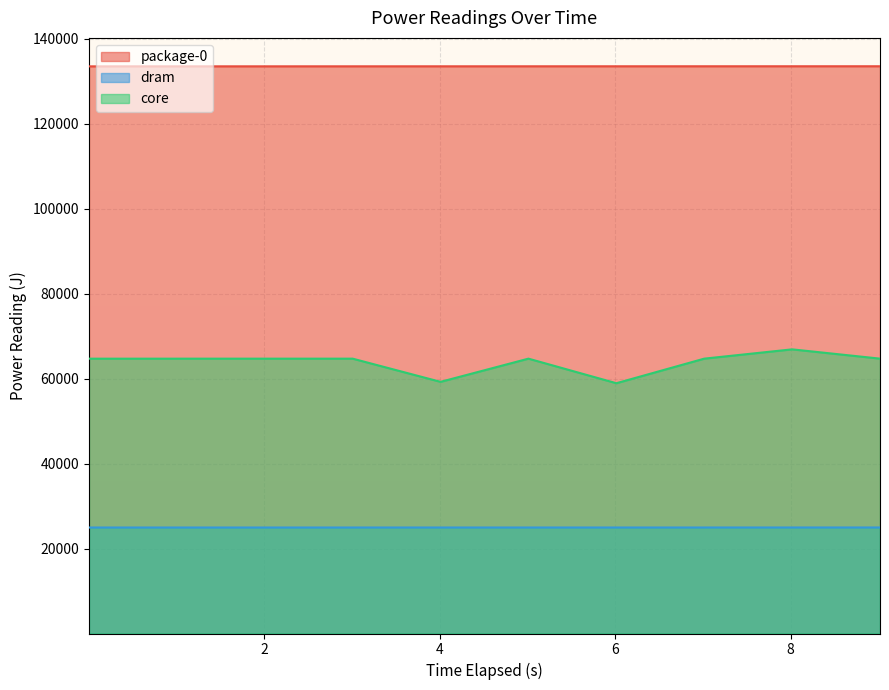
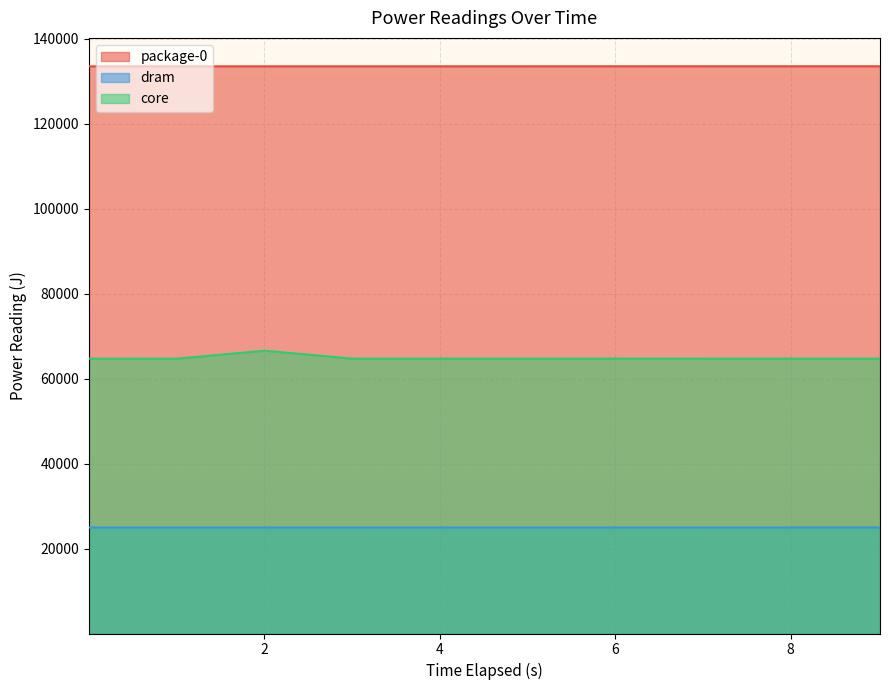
  {
    "package-0": {
      "2": 133000,
      "4": 133000,
      "6": 133000,
      "8": 133000
    },
    "dram": {
      "2": 25000,
      "4": 25000,
      "6": 25000,
      "8": 25000
    },
    "core": {
-     "2": 65000,
-     "4": 59000,
-     "6": 59000,
-     "8": 67000
+     "2": 67000,
+     "4": 65000,
+     "6": 65000,
+     "8": 65000
    }
  }
